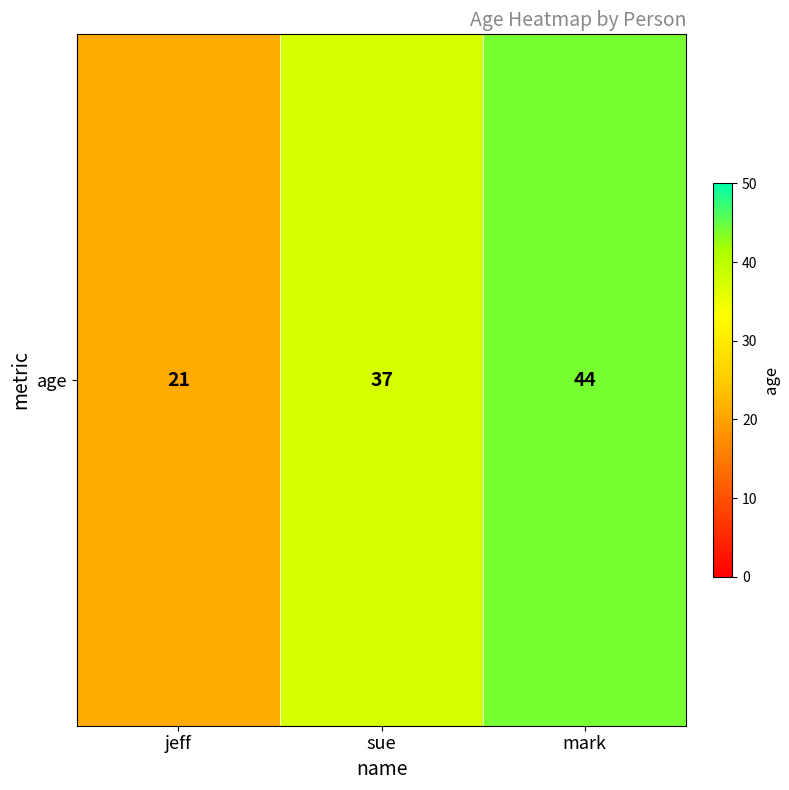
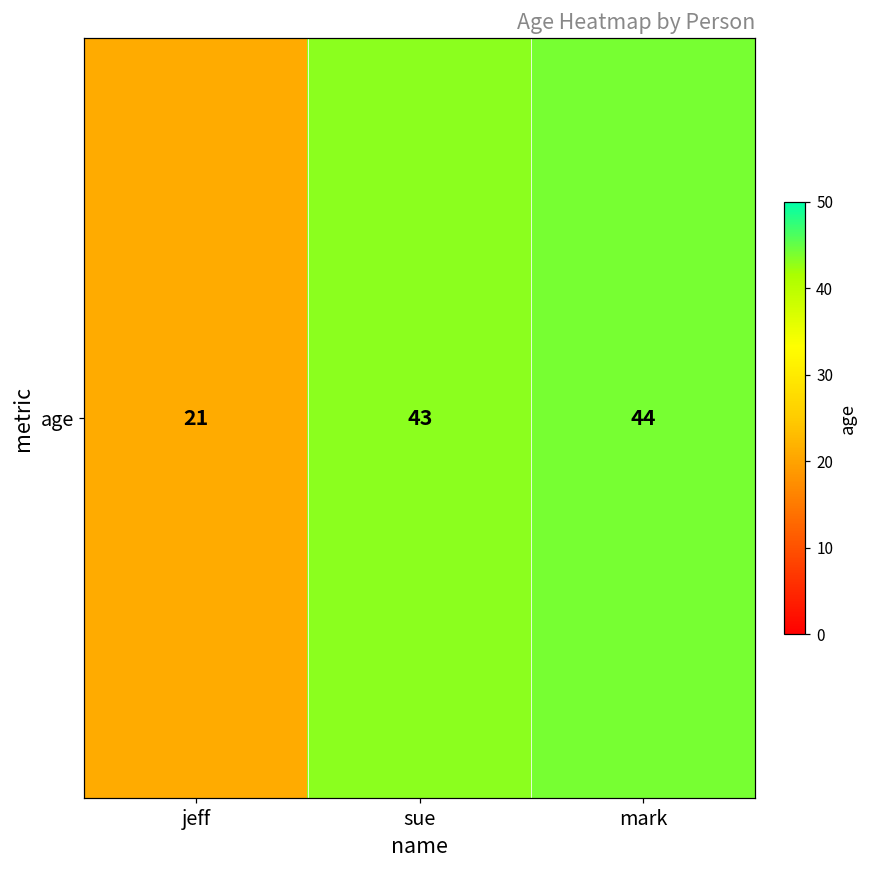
  {
    "age": {
      "jeff": 21,
-     "sue": 37,
+     "sue": 43,
      "mark": 44
    }
  }
